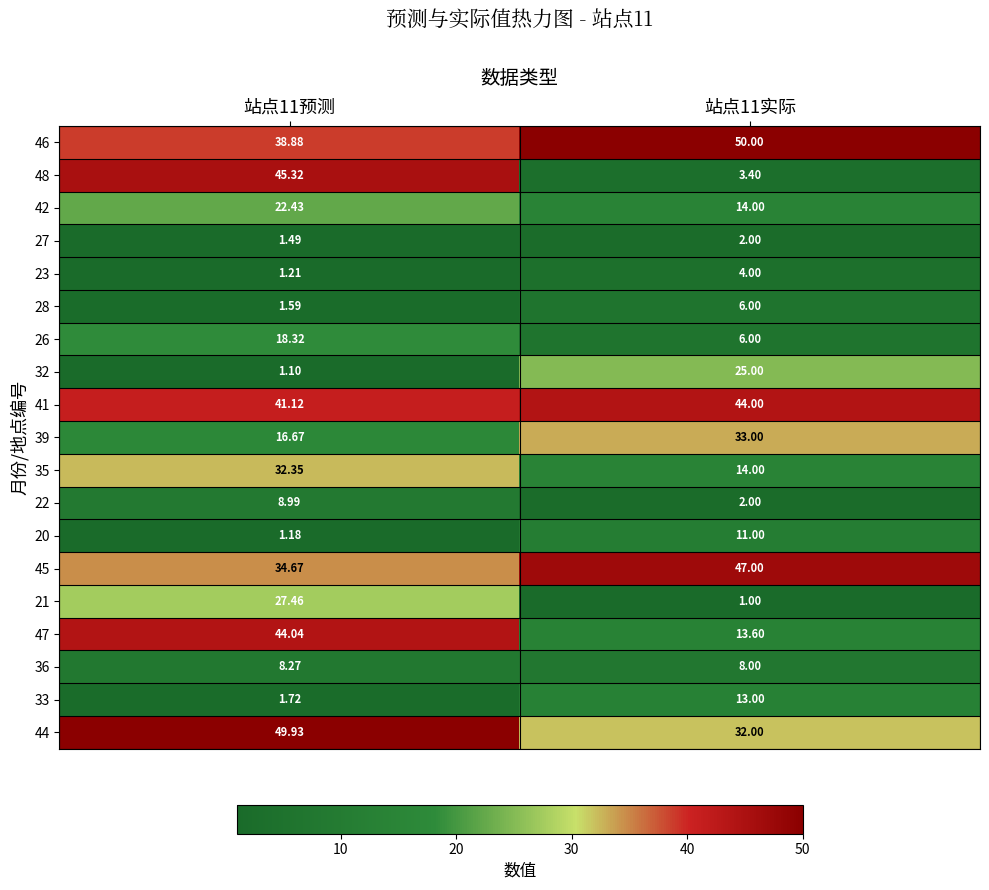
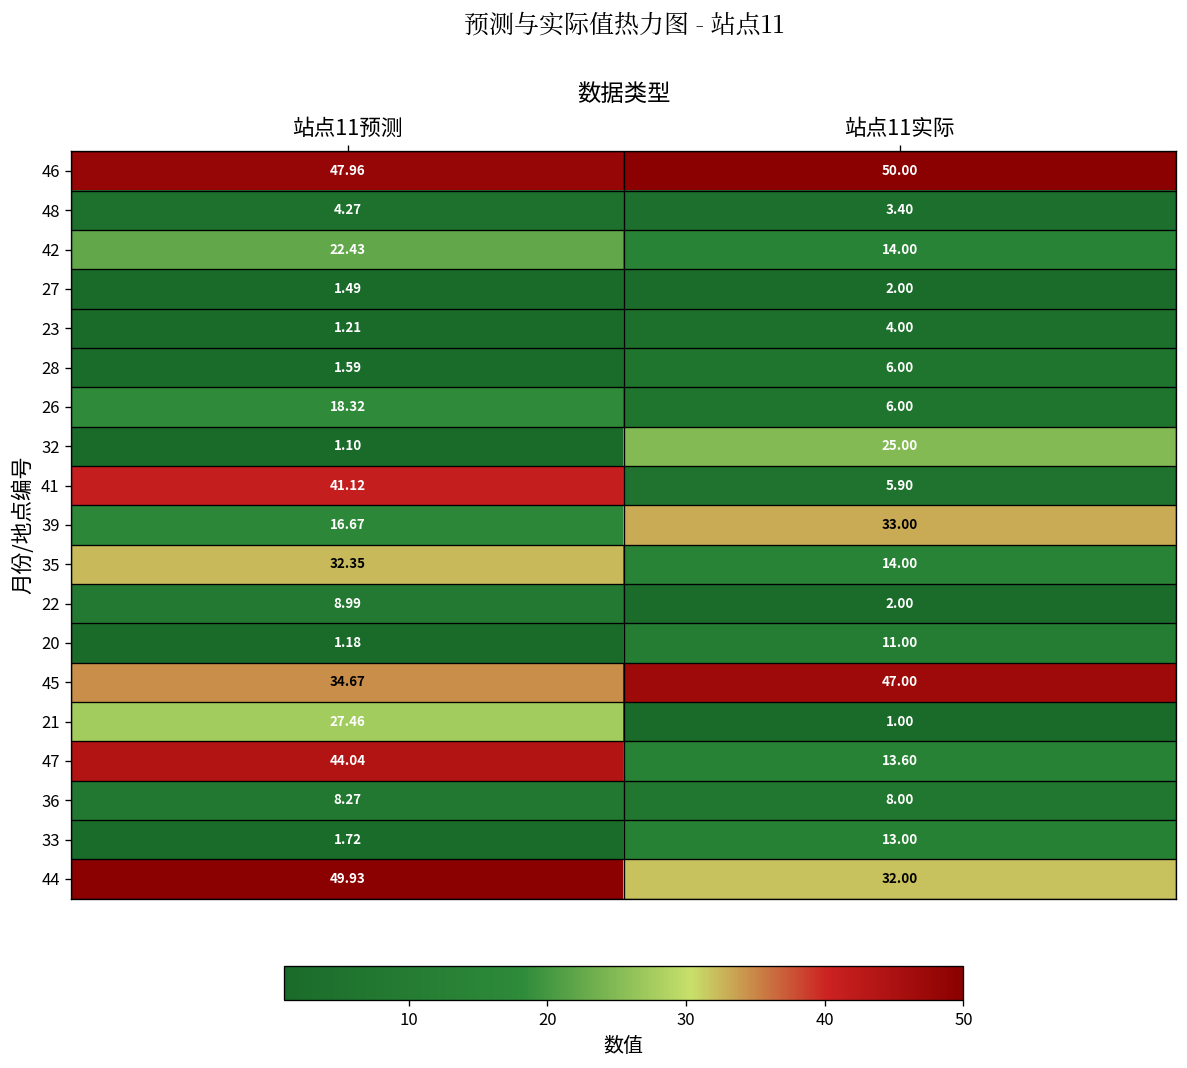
  {
    "46": {
-     "站点11预测": 38.88,
+     "站点11预测": 47.96,
      "站点11实际": 50.00
    },
    "48": {
-     "站点11预测": 45.32,
+     "站点11预测": 4.27,
      "站点11实际": 3.40
    },
    "42": {
      "站点11预测": 22.43,
      "站点11实际": 14.00
    },
    "27": {
      "站点11预测": 1.49,
      "站点11实际": 2.00
    },
    "23": {
      "站点11预测": 1.21,
      "站点11实际": 4.00
    },
    "28": {
      "站点11预测": 1.59,
      "站点11实际": 6.00
    },
    "26": {
      "站点11预测": 18.32,
      "站点11实际": 6.00
    },
    "32": {
      "站点11预测": 1.10,
      "站点11实际": 25.00
    },
    "41": {
      "站点11预测": 41.12,
-     "站点11实际": 44.00
+     "站点11实际": 5.90
    },
    "39": {
      "站点11预测": 16.67,
      "站点11实际": 33.00
    },
    "35": {
      "站点11预测": 32.35,
      "站点11实际": 14.00
    },
    "22": {
      "站点11预测": 8.99,
      "站点11实际": 2.00
    },
    "20": {
      "站点11预测": 1.18,
      "站点11实际": 11.00
    },
    "45": {
      "站点11预测": 34.67,
      "站点11实际": 47.00
    },
    "21": {
      "站点11预测": 27.46,
      "站点11实际": 1.00
    },
    "47": {
      "站点11预测": 44.04,
      "站点11实际": 13.60
    },
    "36": {
      "站点11预测": 8.27,
      "站点11实际": 8.00
    },
    "33": {
      "站点11预测": 1.72,
      "站点11实际": 13.00
    },
    "44": {
      "站点11预测": 49.93,
      "站点11实际": 32.00
    }
  }
